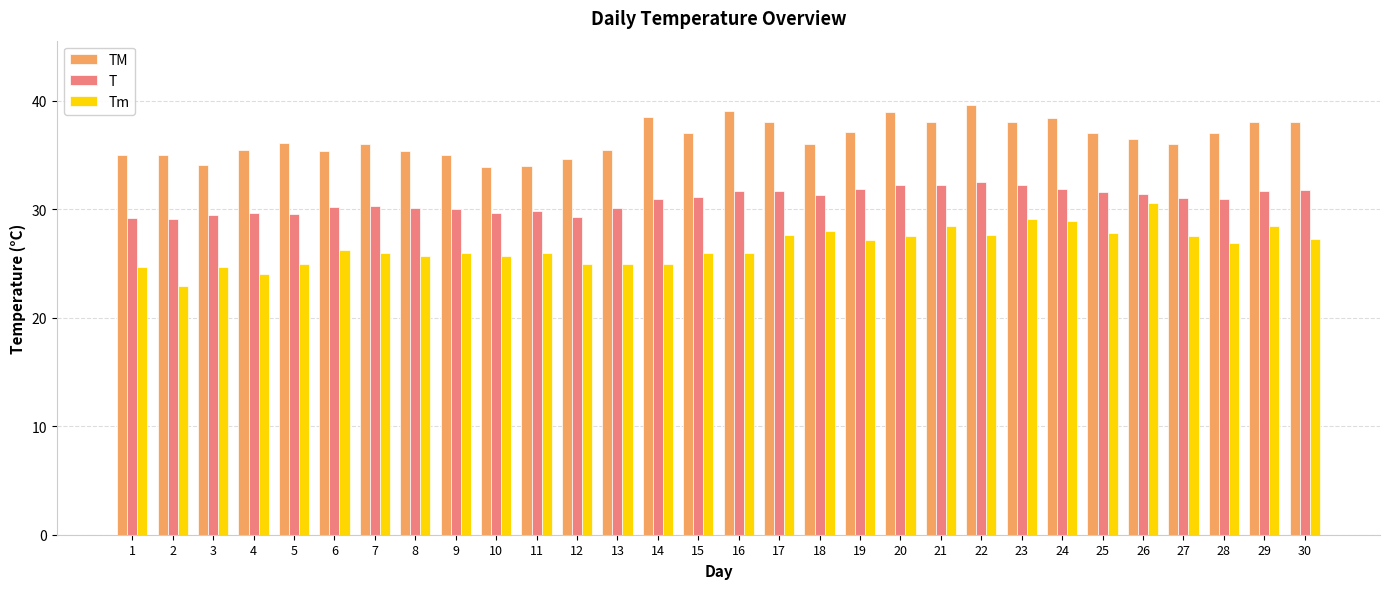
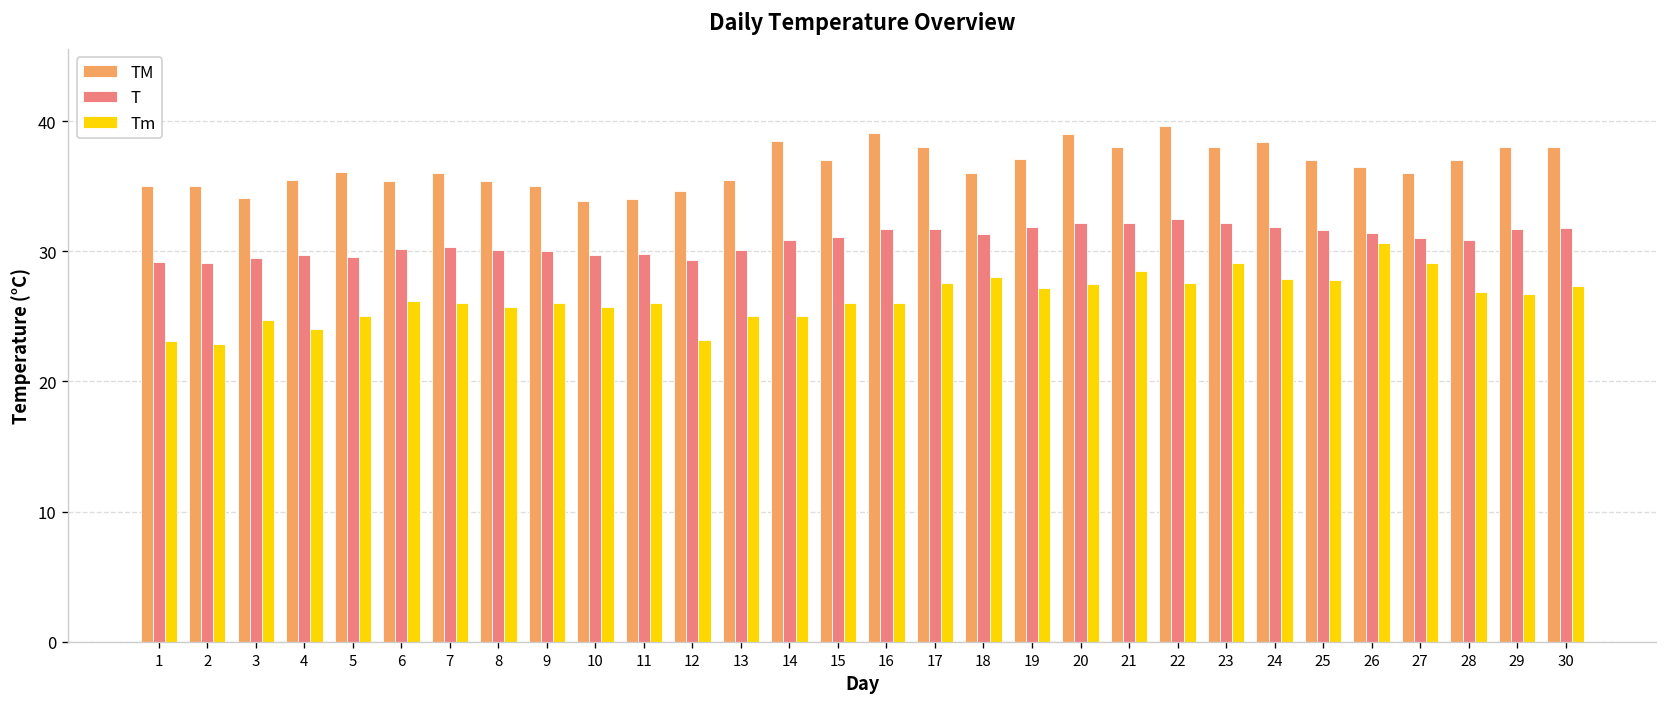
  {
    "Tm": {
-     "1": 24.7,
+     "1": 23.1,
      "2": 22.9,
      "3": 24.7,
      "4": 24.0,
      "5": 25.0,
      "6": 26.2,
      "7": 26.0,
      "8": 25.7,
      "9": 26.0,
      "10": 25.7,
      "11": 26.0,
-     "12": 25.0,
+     "12": 23.2,
      "13": 25.0,
      "14": 25.0,
      "15": 26.0,
      "16": 26.0,
      "17": 27.6,
      "18": 28.0,
      "19": 27.2,
      "20": 27.5,
      "21": 28.5,
      "22": 27.6,
      "23": 29.1,
-     "24": 28.9,
+     "24": 27.9,
      "25": 27.8,
      "26": 30.6,
-     "27": 27.5,
+     "27": 29.1,
      "28": 26.9,
-     "29": 28.5,
+     "29": 26.7,
      "30": 27.3
    }
  }
